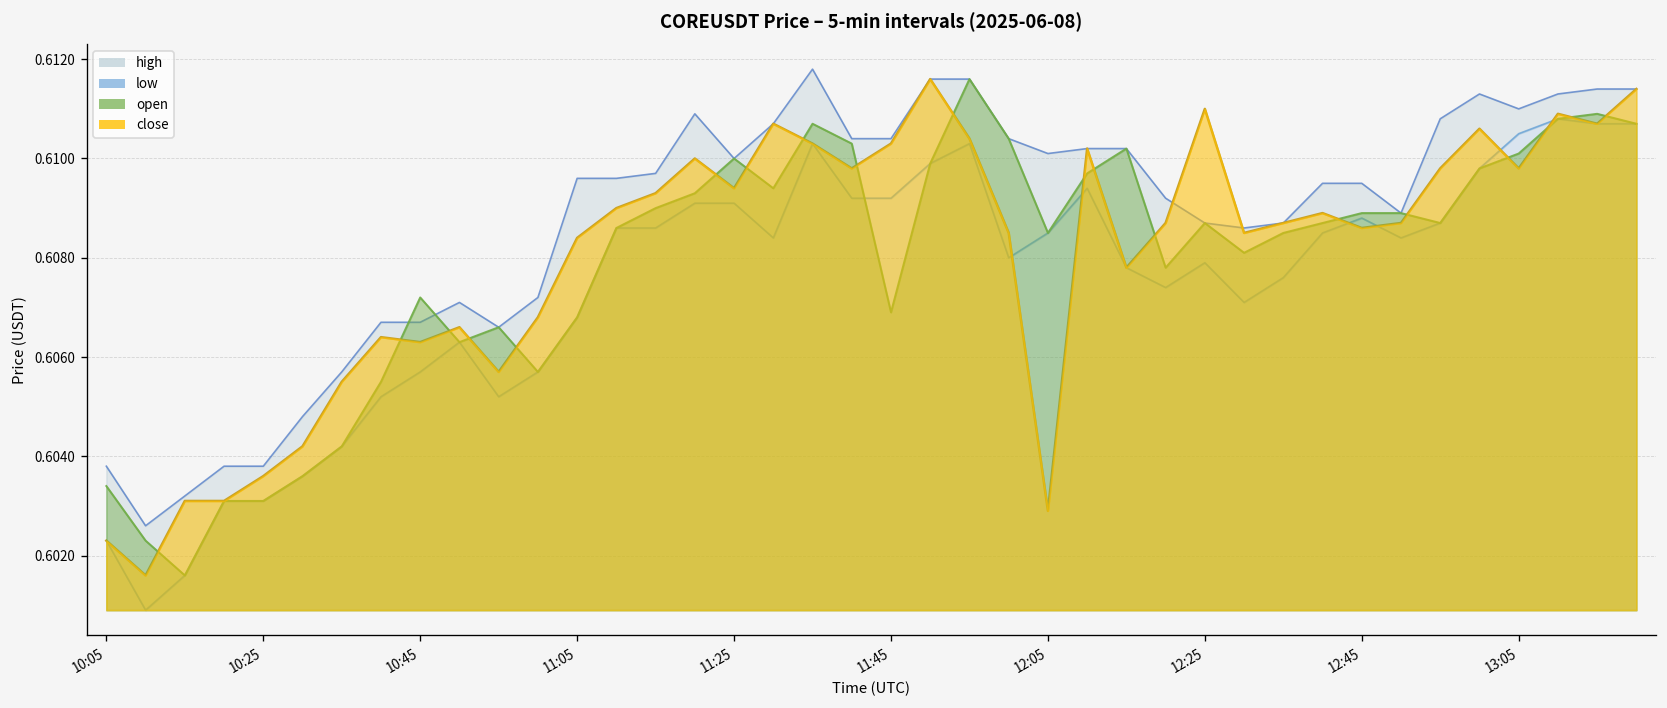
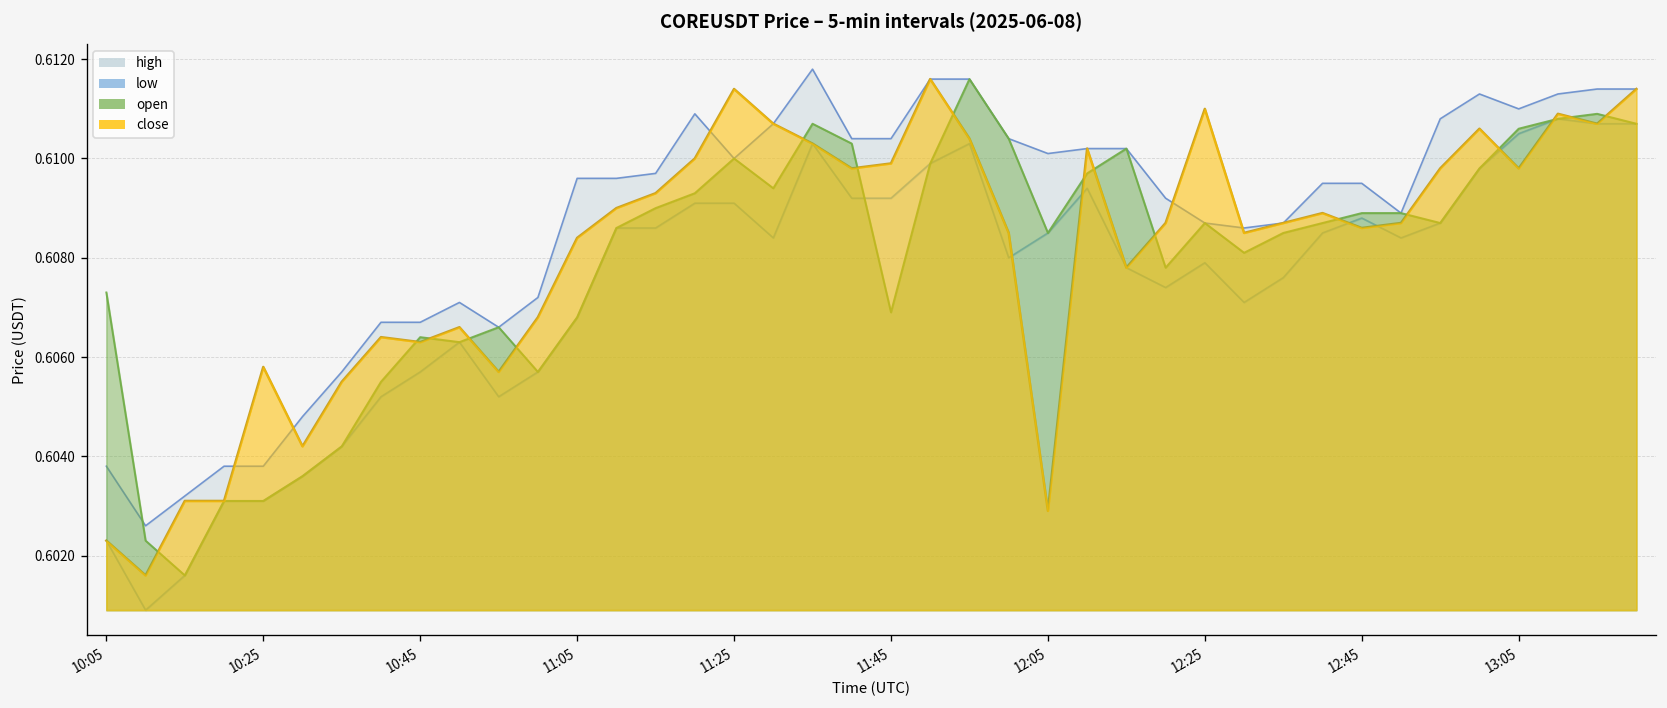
  {
    "open": {
-     "10:05": 0.6034,
-     "10:45": 0.6072,
+     "10:05": 0.6073,
+     "10:45": 0.6064,
      "11:45": 0.6069,
      "12:45": 0.6089,
-     "13:05": 0.6101
+     "13:05": 0.6106
    },
    "close": {
-     "10:25": 0.6036,
+     "10:25": 0.6058,
      "10:45": 0.6063,
      "11:05": 0.6084,
-     "11:25": 0.6094,
-     "11:45": 0.6103,
+     "11:25": 0.6114,
+     "11:45": 0.6099,
      "12:05": 0.6029,
      "12:25": 0.6110,
      "12:45": 0.6086,
      "13:05": 0.6098
    }
  }
